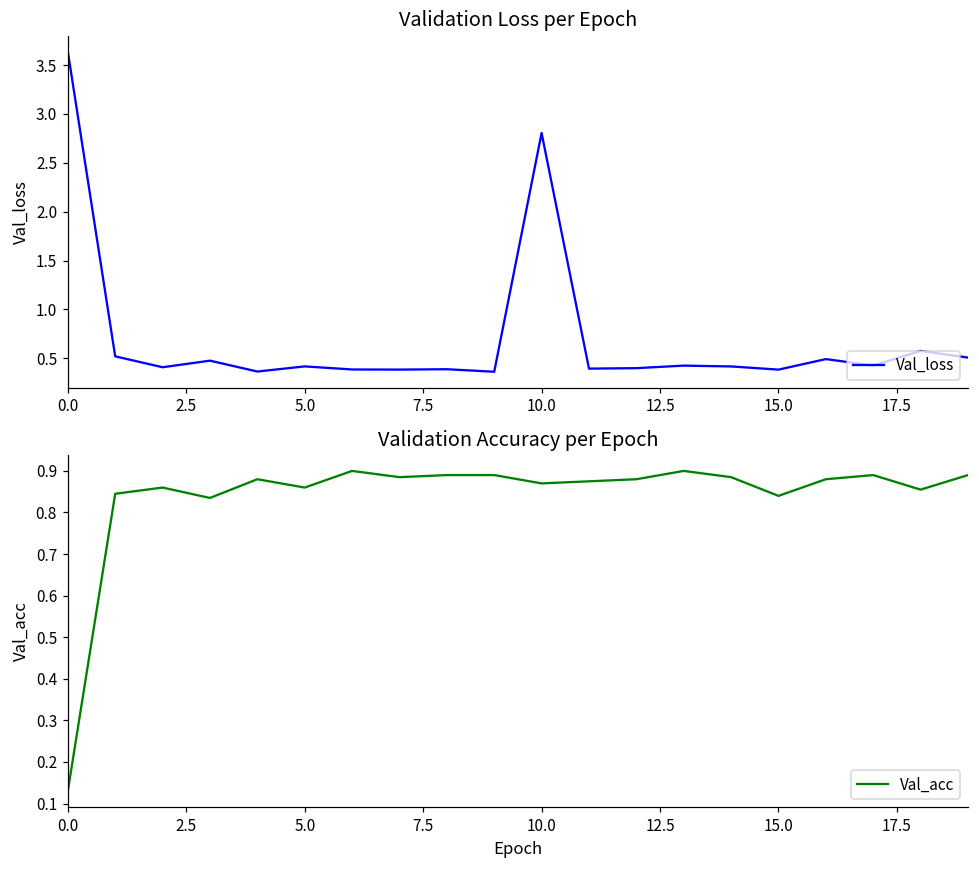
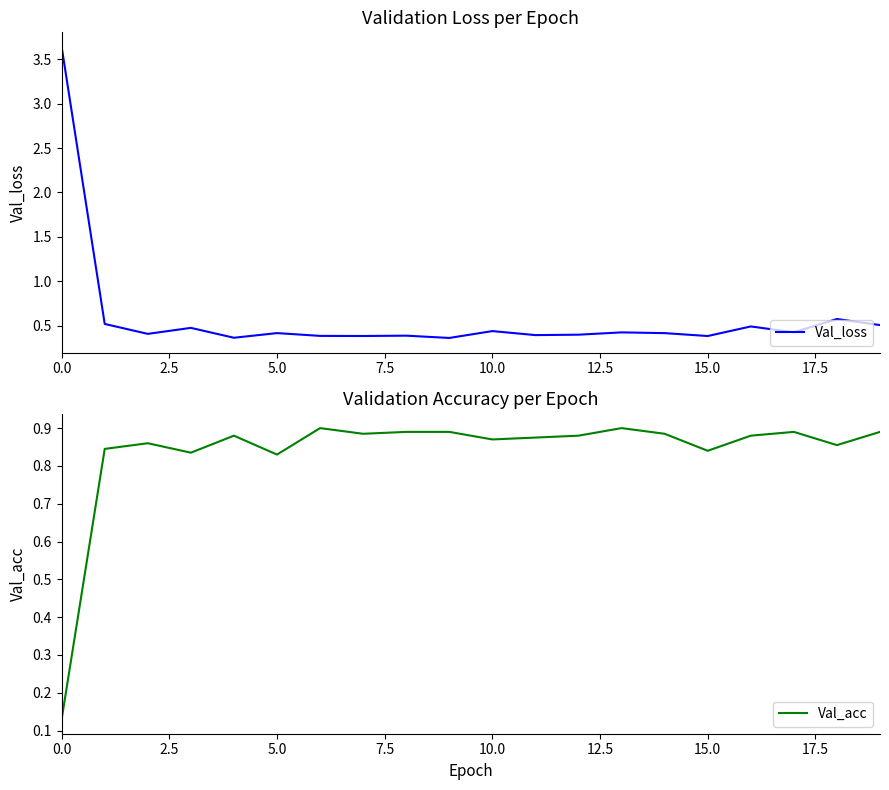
  {
    "Validation Loss per Epoch": {
      "0.0": 3.6,
      "5.0": 0.4,
-     "10.0": 2.8,
+     "10.0": 0.4,
      "15.0": 0.4
    },
    "Validation Accuracy per Epoch": {
      "0.0": 0.13,
-     "5.0": 0.86,
+     "5.0": 0.83,
      "10.0": 0.87,
      "15.0": 0.84
    }
  }
